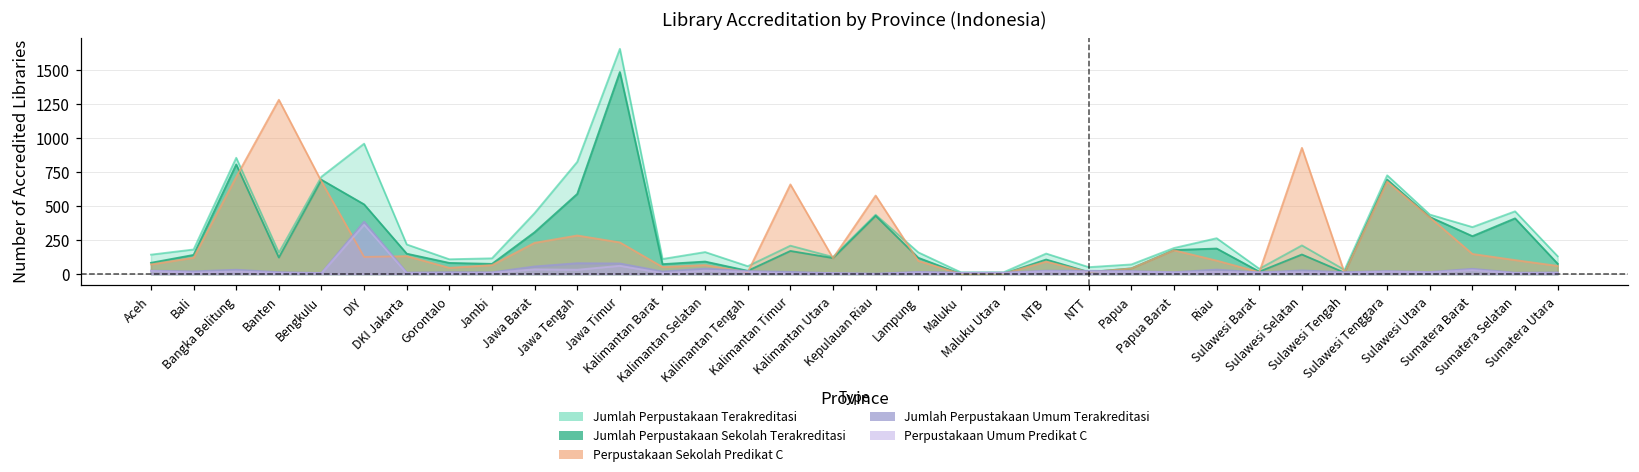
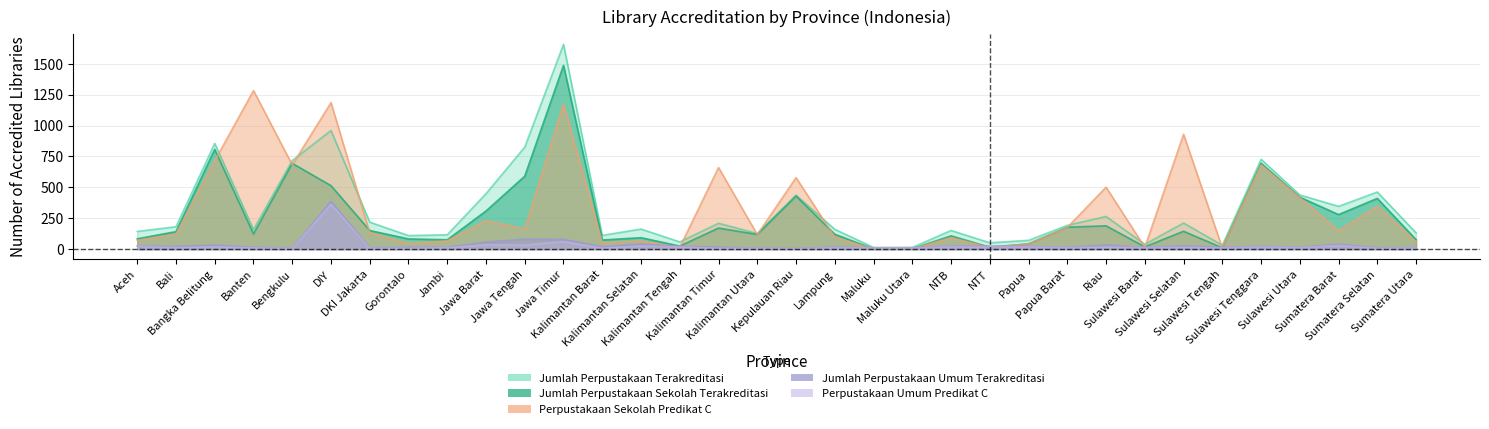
  {
    "Perpustakaan Sekolah Predikat C": {
      "Bali": 120,
      "Bangka Belitung": 720,
      "Banten": 1280,
-     "DIY": 130,
+     "DIY": 1190,
      "Gorontalo": 50,
      "Jawa Barat": 230,
-     "Jawa Tengah": 280,
-     "Jawa Timur": 230,
+     "Jawa Tengah": 160,
+     "Jawa Timur": 1170,
      "Kalimantan Barat": 50,
      "Kalimantan Selatan": 70,
      "Kalimantan Timur": 660,
      "Kepulauan Riau": 580,
      "Lampung": 100,
-     "Riau": 100,
+     "Riau": 500,
      "Sulawesi Selatan": 930,
      "Sumatera Barat": 150,
-     "Sumatera Selatan": 100
+     "Sumatera Selatan": 350
    }
  }
